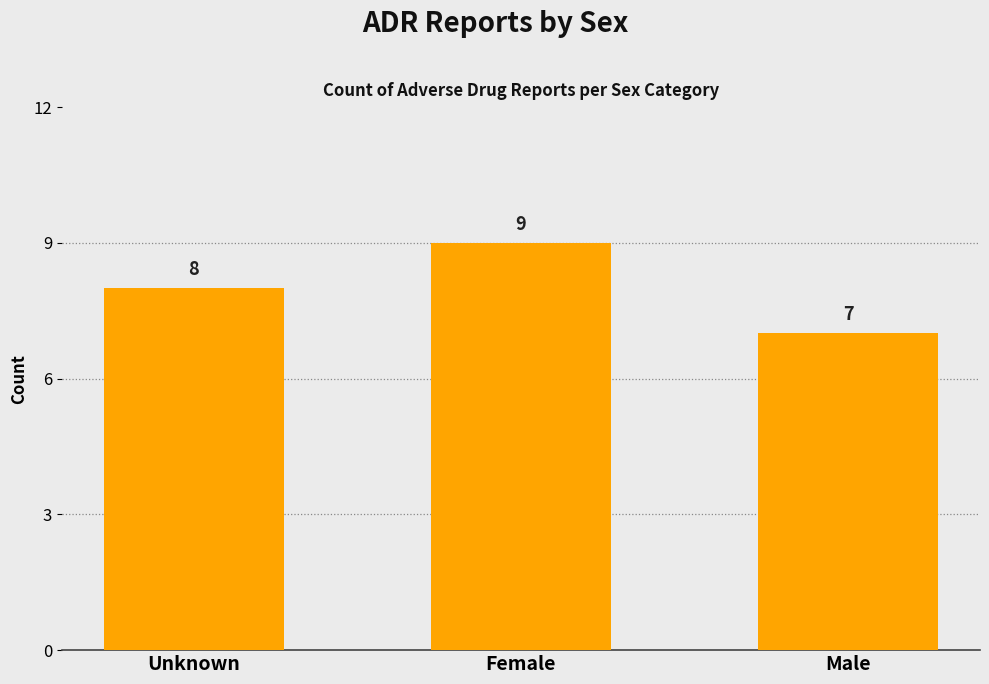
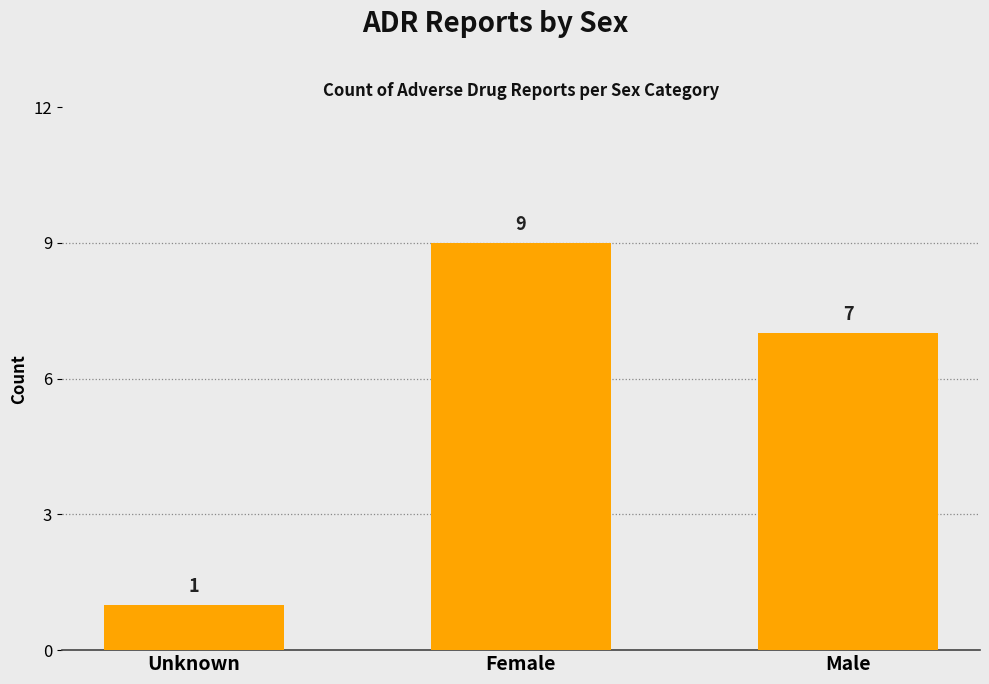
  {
-   "Unknown": 8,
+   "Unknown": 1,
    "Female": 9,
    "Male": 7
  }
